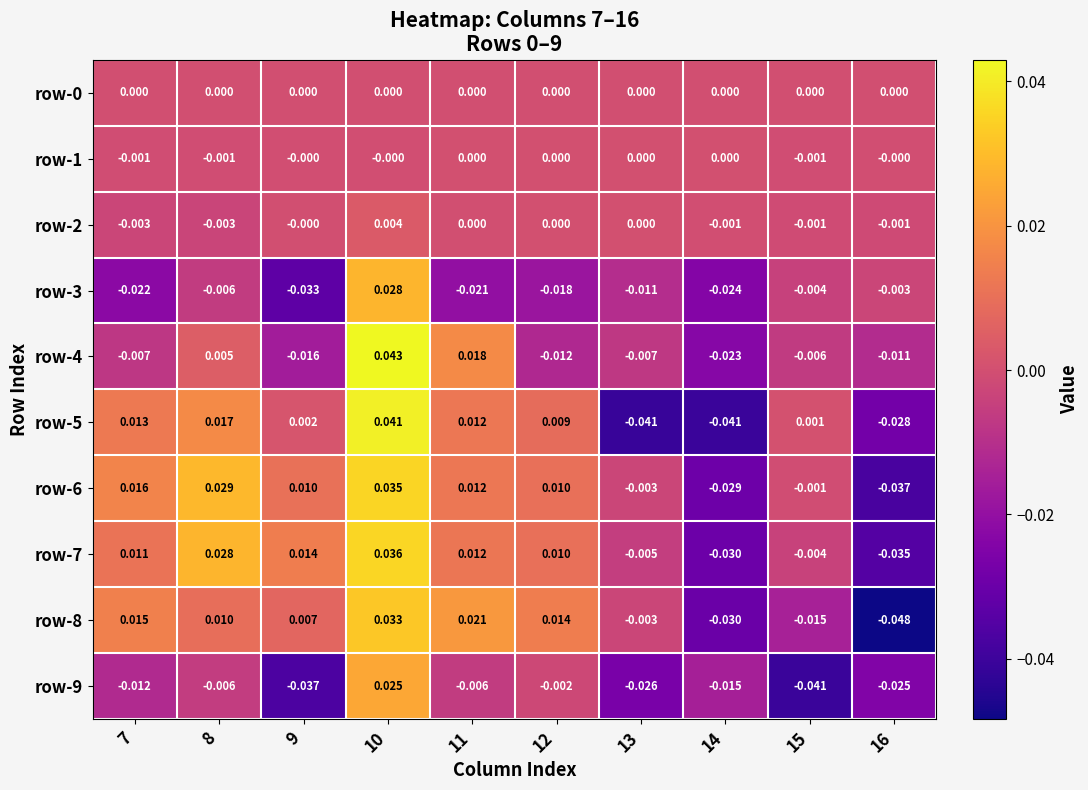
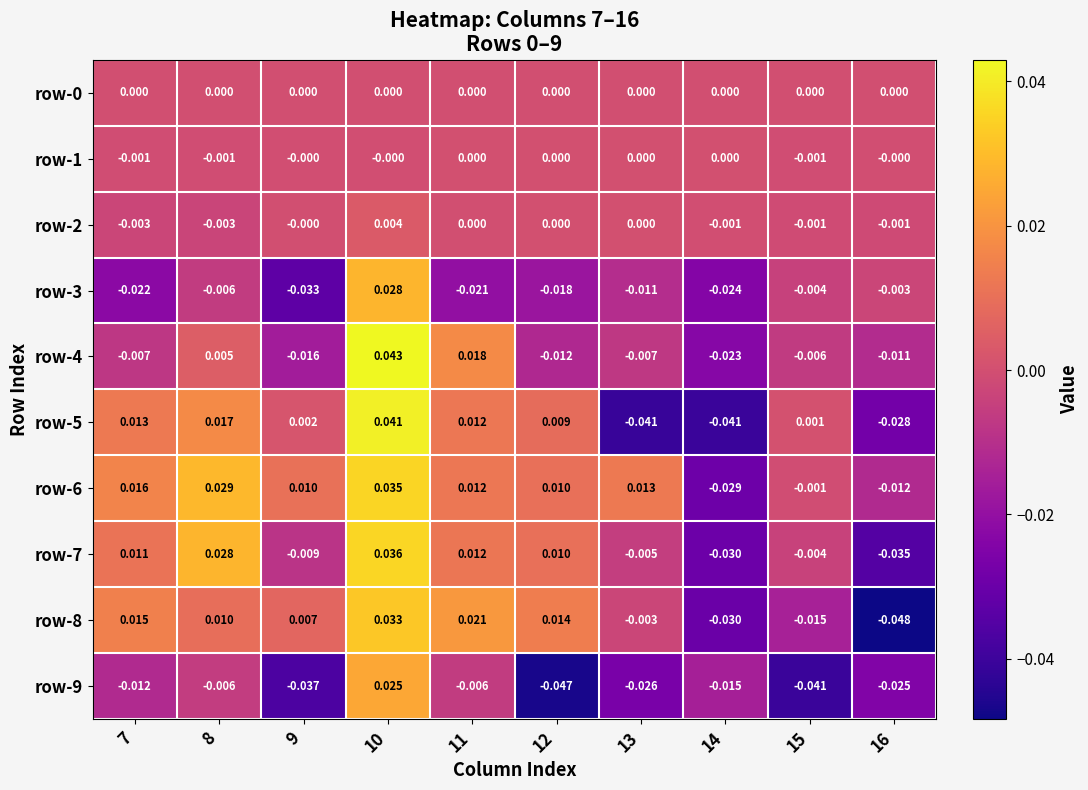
  {
    "row-0": {
      "7": 0.000,
      "8": 0.000,
      "9": 0.000,
      "10": 0.000,
      "11": 0.000,
      "12": 0.000,
      "13": 0.000,
      "14": 0.000,
      "15": 0.000,
      "16": 0.000
    },
    "row-1": {
      "7": -0.001,
      "8": -0.001,
      "9": -0.000,
      "10": -0.000,
      "11": 0.000,
      "12": 0.000,
      "13": 0.000,
      "14": 0.000,
      "15": -0.001,
      "16": -0.000
    },
    "row-2": {
      "7": -0.003,
      "8": -0.003,
      "9": -0.000,
      "10": 0.004,
      "11": 0.000,
      "12": 0.000,
      "13": 0.000,
      "14": -0.001,
      "15": -0.001,
      "16": -0.001
    },
    "row-3": {
      "7": -0.022,
      "8": -0.006,
      "9": -0.033,
      "10": 0.028,
      "11": -0.021,
      "12": -0.018,
      "13": -0.011,
      "14": -0.024,
      "15": -0.004,
      "16": -0.003
    },
    "row-4": {
      "7": -0.007,
      "8": 0.005,
      "9": -0.016,
      "10": 0.043,
      "11": 0.018,
      "12": -0.012,
      "13": -0.007,
      "14": -0.023,
      "15": -0.006,
      "16": -0.011
    },
    "row-5": {
      "7": 0.013,
      "8": 0.017,
      "9": 0.002,
      "10": 0.041,
      "11": 0.012,
      "12": 0.009,
      "13": -0.041,
      "14": -0.041,
      "15": 0.001,
      "16": -0.028
    },
    "row-6": {
      "7": 0.016,
      "8": 0.029,
      "9": 0.010,
      "10": 0.035,
      "11": 0.012,
      "12": 0.010,
-     "13": -0.003,
+     "13": 0.013,
      "14": -0.029,
      "15": -0.001,
-     "16": -0.037
+     "16": -0.012
    },
    "row-7": {
      "7": 0.011,
      "8": 0.028,
-     "9": 0.014,
+     "9": -0.009,
      "10": 0.036,
      "11": 0.012,
      "12": 0.010,
      "13": -0.005,
      "14": -0.030,
      "15": -0.004,
      "16": -0.035
    },
    "row-8": {
      "7": 0.015,
      "8": 0.010,
      "9": 0.007,
      "10": 0.033,
      "11": 0.021,
      "12": 0.014,
      "13": -0.003,
      "14": -0.030,
      "15": -0.015,
      "16": -0.048
    },
    "row-9": {
      "7": -0.012,
      "8": -0.006,
      "9": -0.037,
      "10": 0.025,
      "11": -0.006,
-     "12": -0.002,
+     "12": -0.047,
      "13": -0.026,
      "14": -0.015,
      "15": -0.041,
      "16": -0.025
    }
  }
